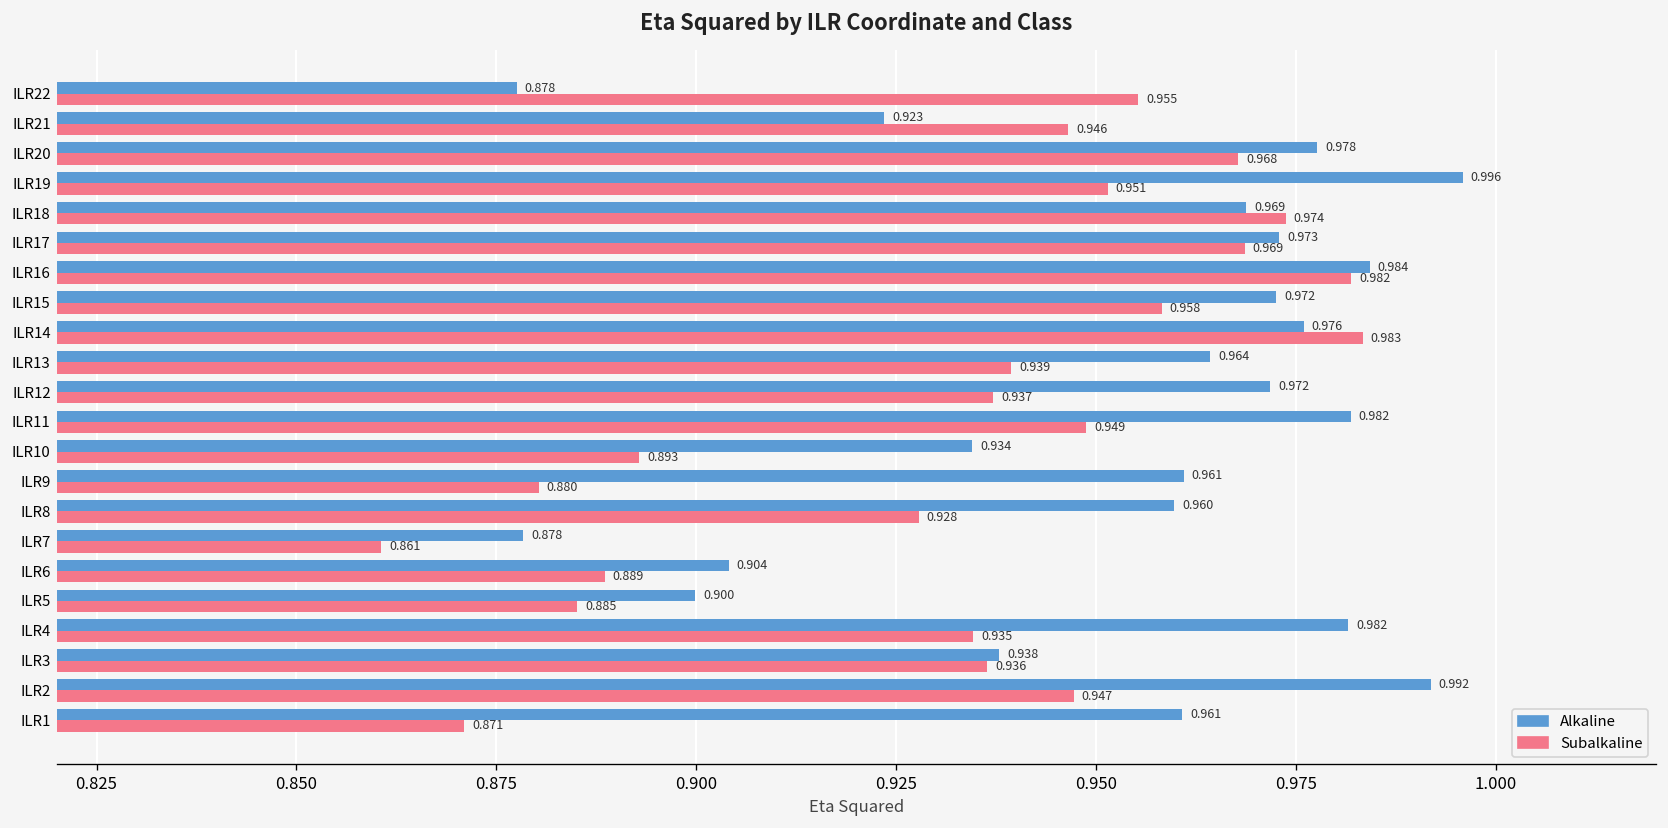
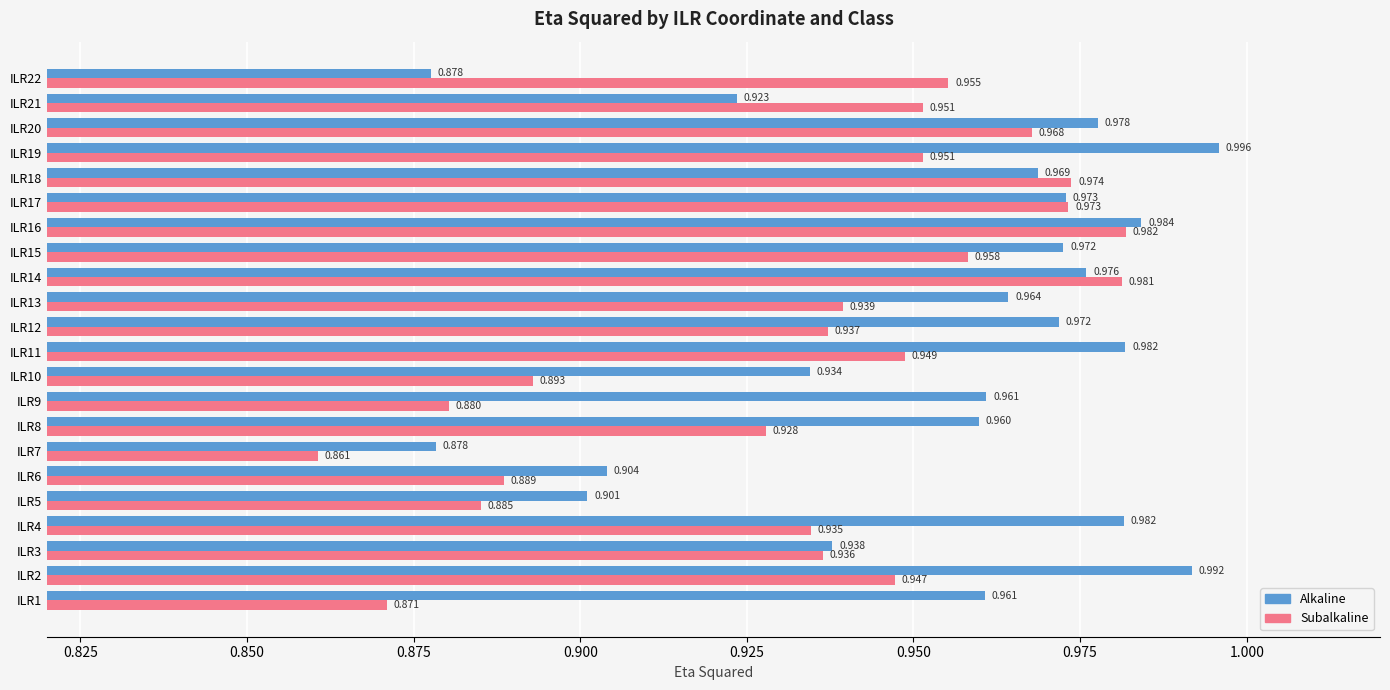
  {
    "Alkaline": {
      "ILR22": 0.878,
      "ILR21": 0.923,
      "ILR20": 0.978,
      "ILR19": 0.996,
      "ILR18": 0.969,
      "ILR16": 0.984,
      "ILR15": 0.972,
      "ILR14": 0.976,
      "ILR13": 0.964,
      "ILR12": 0.972,
      "ILR11": 0.982,
      "ILR10": 0.934,
      "ILR9": 0.961,
      "ILR8": 0.960,
      "ILR7": 0.878,
      "ILR6": 0.904,
-     "ILR5": 0.900,
+     "ILR5": 0.901,
      "ILR4": 0.982,
      "ILR3": 0.938,
      "ILR2": 0.992,
      "ILR1": 0.961
    },
    "Subalkaline": {
      "ILR22": 0.955,
-     "ILR21": 0.946,
+     "ILR21": 0.951,
      "ILR20": 0.968,
      "ILR19": 0.951,
      "ILR18": 0.974,
-     "ILR17": 0.969,
+     "ILR17": 0.973,
      "ILR16": 0.982,
      "ILR15": 0.958,
-     "ILR14": 0.983,
+     "ILR14": 0.981,
      "ILR13": 0.939,
      "ILR12": 0.937,
      "ILR11": 0.949,
      "ILR10": 0.893,
      "ILR9": 0.880,
      "ILR8": 0.928,
      "ILR7": 0.861,
      "ILR6": 0.889,
      "ILR5": 0.885,
      "ILR4": 0.935,
      "ILR3": 0.936,
      "ILR2": 0.947,
      "ILR1": 0.871
    }
  }
